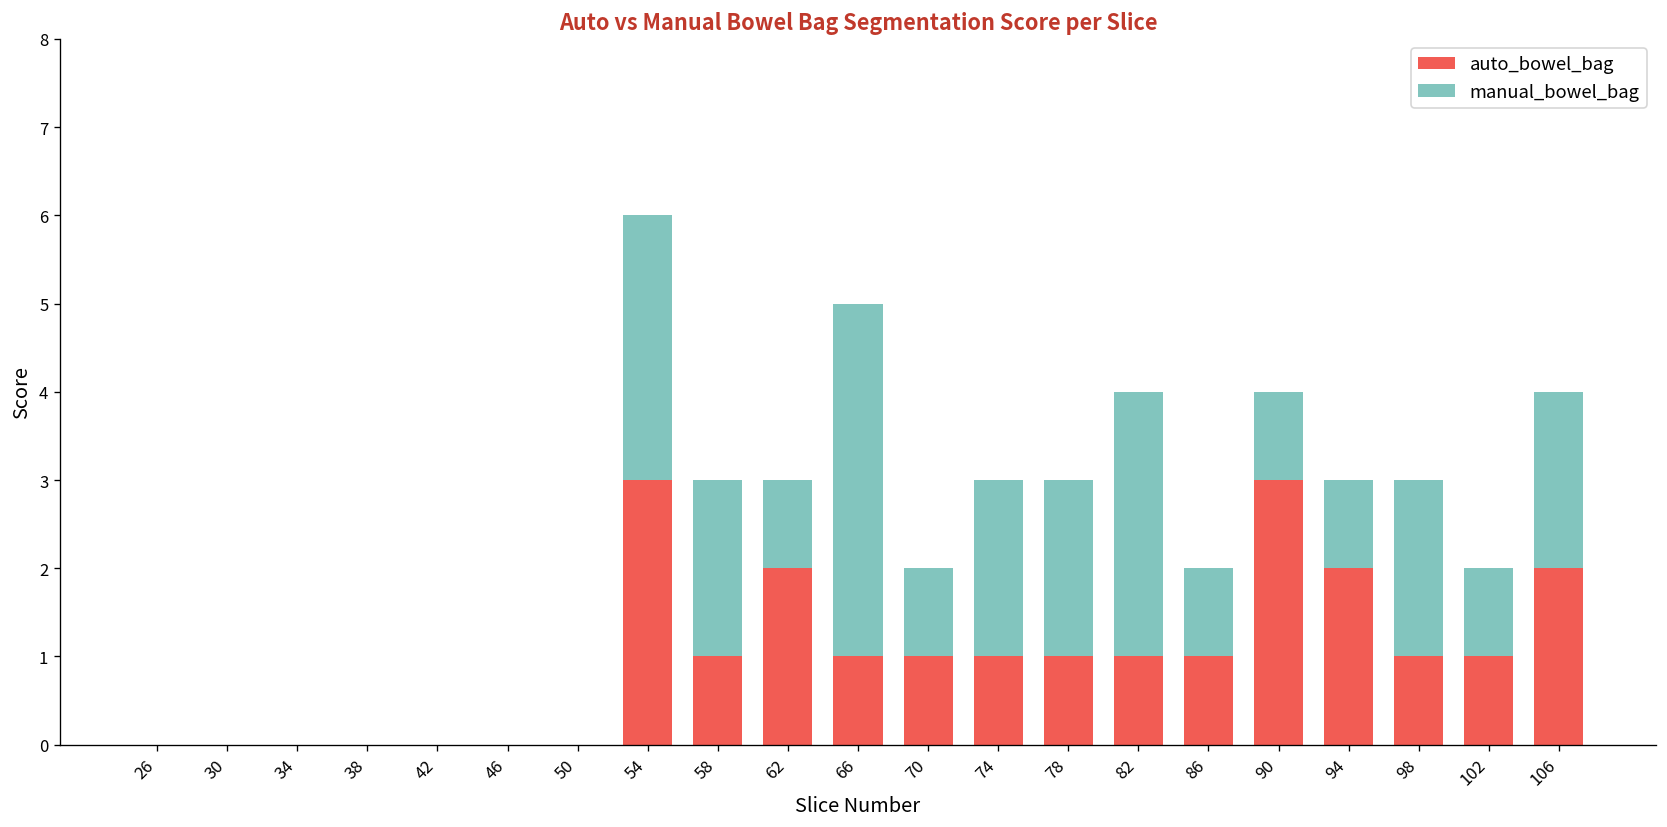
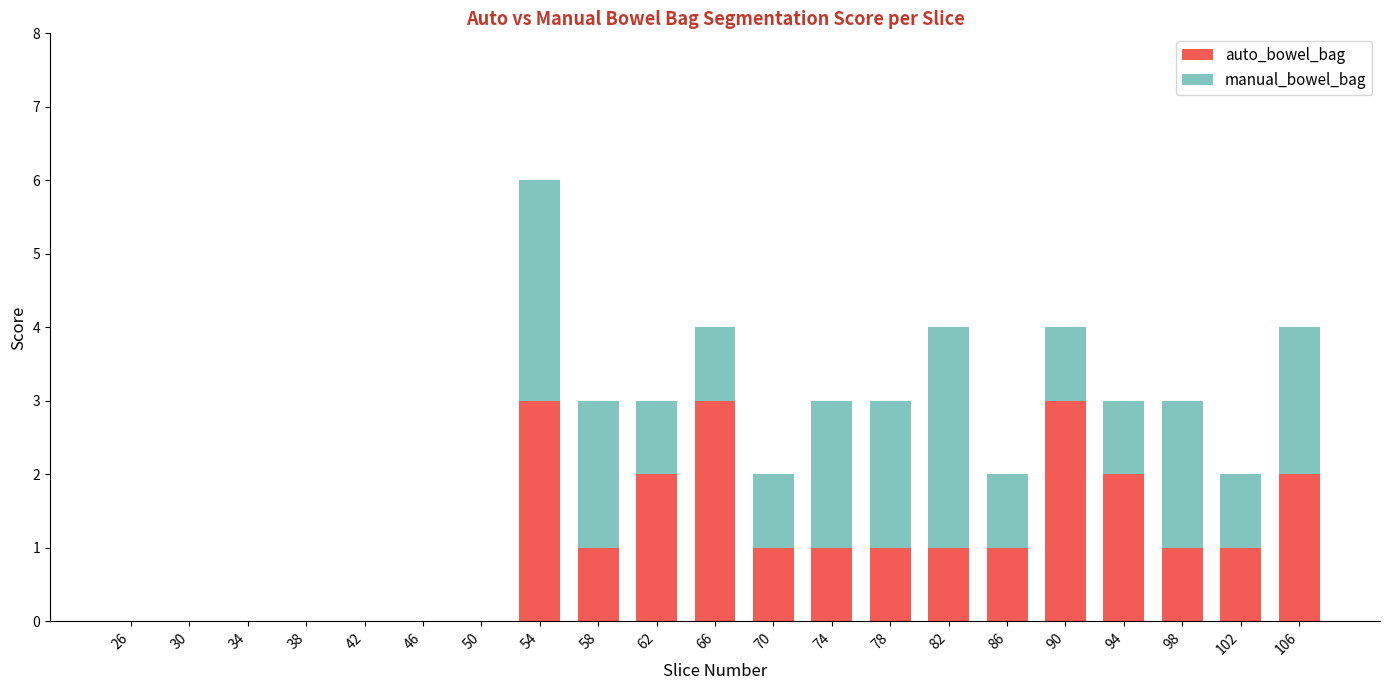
  {
    "auto_bowel_bag": {
      "26": 0,
      "30": 0,
      "34": 0,
      "38": 0,
      "42": 0,
      "46": 0,
      "50": 0,
      "54": 3,
      "58": 1,
      "62": 2,
-     "66": 1,
+     "66": 3,
      "70": 1,
      "74": 1,
      "78": 1,
      "82": 1,
      "86": 1,
      "90": 3,
      "94": 2,
      "98": 1,
      "102": 1,
      "106": 2
    },
    "manual_bowel_bag": {
      "26": 0,
      "30": 0,
      "34": 0,
      "38": 0,
      "42": 0,
      "46": 0,
      "50": 0,
      "54": 3,
      "58": 2,
      "62": 1,
-     "66": 4,
+     "66": 1,
      "70": 1,
      "74": 2,
      "78": 2,
      "82": 3,
      "86": 1,
      "90": 1,
      "94": 1,
      "98": 2,
      "102": 1,
      "106": 2
    }
  }
